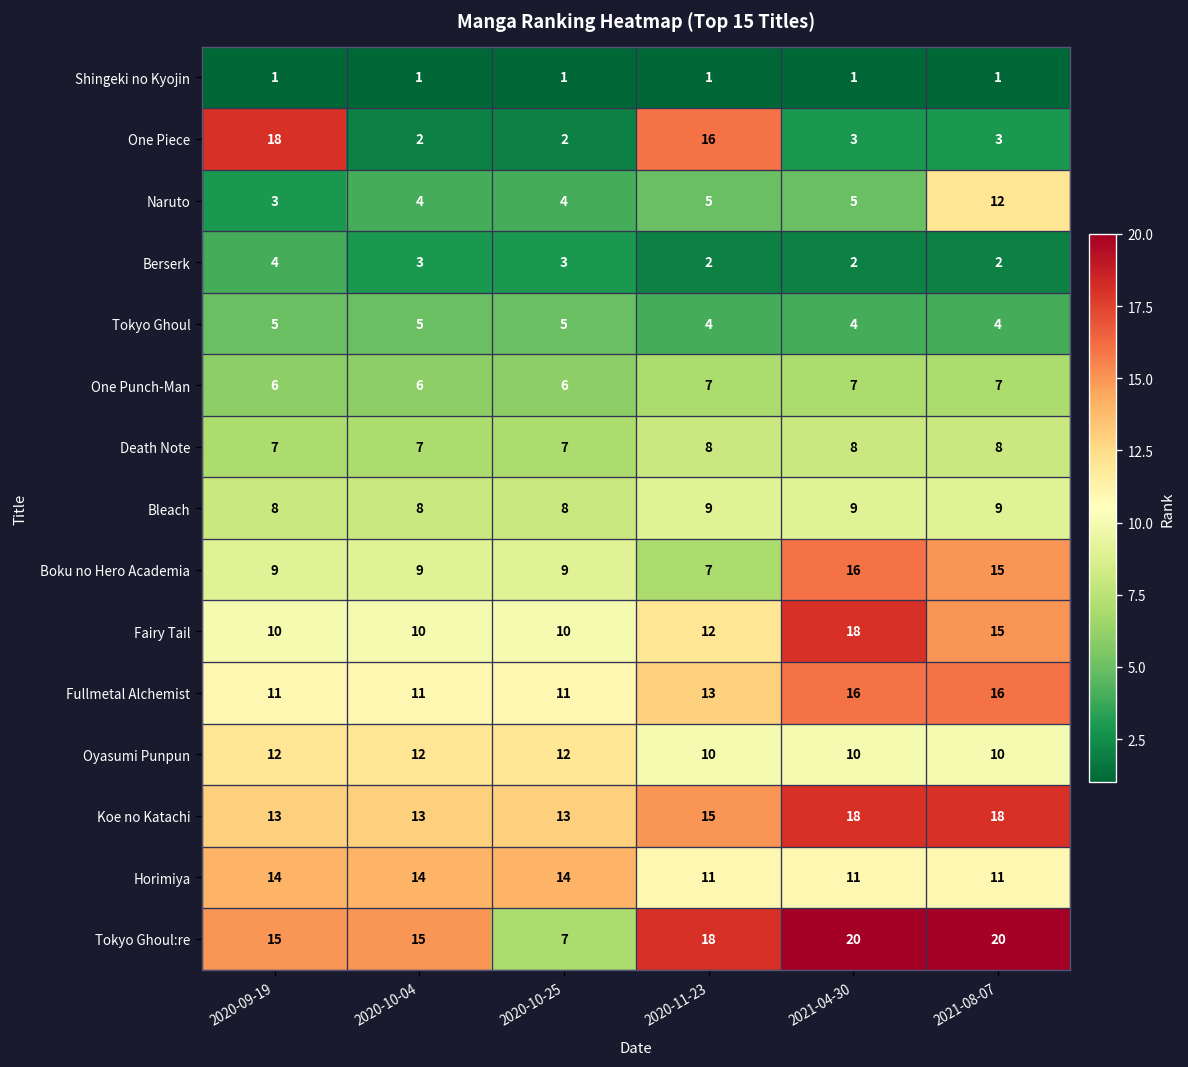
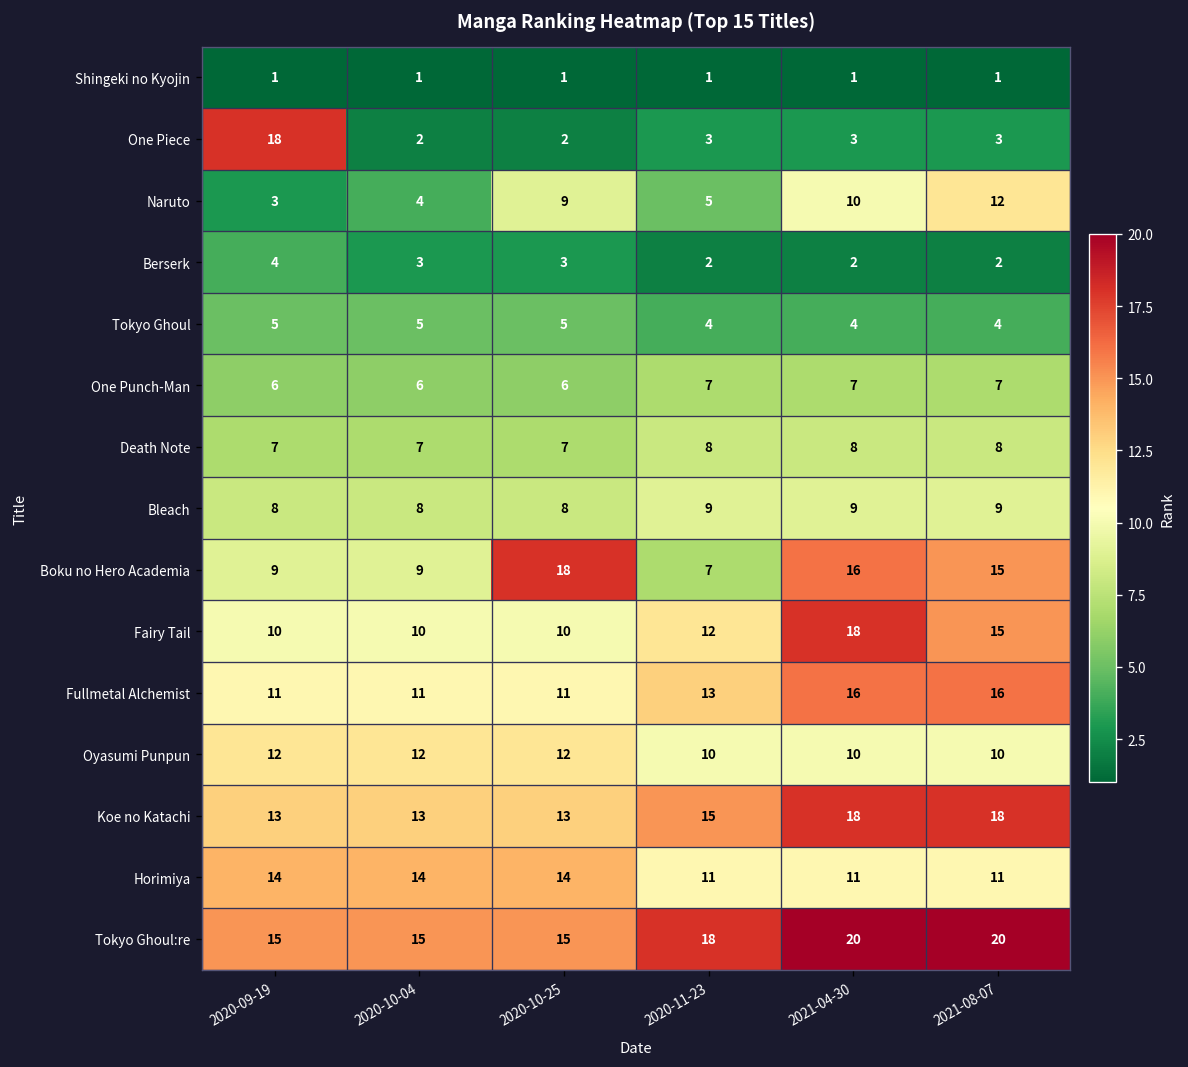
  {
    "Shingeki no Kyojin": {
      "2020-09-19": 1,
      "2020-10-04": 1,
      "2020-10-25": 1,
      "2020-11-23": 1,
      "2021-04-30": 1,
      "2021-08-07": 1
    },
    "One Piece": {
      "2020-09-19": 18,
      "2020-10-04": 2,
      "2020-10-25": 2,
-     "2020-11-23": 16,
+     "2020-11-23": 3,
      "2021-04-30": 3,
      "2021-08-07": 3
    },
    "Naruto": {
      "2020-09-19": 3,
      "2020-10-04": 4,
-     "2020-10-25": 4,
+     "2020-10-25": 9,
      "2020-11-23": 5,
-     "2021-04-30": 5,
+     "2021-04-30": 10,
      "2021-08-07": 12
    },
    "Berserk": {
      "2020-09-19": 4,
      "2020-10-04": 3,
      "2020-10-25": 3,
      "2020-11-23": 2,
      "2021-04-30": 2,
      "2021-08-07": 2
    },
    "Tokyo Ghoul": {
      "2020-09-19": 5,
      "2020-10-04": 5,
      "2020-10-25": 5,
      "2020-11-23": 4,
      "2021-04-30": 4,
      "2021-08-07": 4
    },
    "One Punch-Man": {
      "2020-09-19": 6,
      "2020-10-04": 6,
      "2020-10-25": 6,
      "2020-11-23": 7,
      "2021-04-30": 7,
      "2021-08-07": 7
    },
    "Death Note": {
      "2020-09-19": 7,
      "2020-10-04": 7,
      "2020-10-25": 7,
      "2020-11-23": 8,
      "2021-04-30": 8,
      "2021-08-07": 8
    },
    "Bleach": {
      "2020-09-19": 8,
      "2020-10-04": 8,
      "2020-10-25": 8,
      "2020-11-23": 9,
      "2021-04-30": 9,
      "2021-08-07": 9
    },
    "Boku no Hero Academia": {
      "2020-09-19": 9,
      "2020-10-04": 9,
-     "2020-10-25": 9,
+     "2020-10-25": 18,
      "2020-11-23": 7,
      "2021-04-30": 16,
      "2021-08-07": 15
    },
    "Fairy Tail": {
      "2020-09-19": 10,
      "2020-10-04": 10,
      "2020-10-25": 10,
      "2020-11-23": 12,
      "2021-04-30": 18,
      "2021-08-07": 15
    },
    "Fullmetal Alchemist": {
      "2020-09-19": 11,
      "2020-10-04": 11,
      "2020-10-25": 11,
      "2020-11-23": 13,
      "2021-04-30": 16,
      "2021-08-07": 16
    },
    "Oyasumi Punpun": {
      "2020-09-19": 12,
      "2020-10-04": 12,
      "2020-10-25": 12,
      "2020-11-23": 10,
      "2021-04-30": 10,
      "2021-08-07": 10
    },
    "Koe no Katachi": {
      "2020-09-19": 13,
      "2020-10-04": 13,
      "2020-10-25": 13,
      "2020-11-23": 15,
      "2021-04-30": 18,
      "2021-08-07": 18
    },
    "Horimiya": {
      "2020-09-19": 14,
      "2020-10-04": 14,
      "2020-10-25": 14,
      "2020-11-23": 11,
      "2021-04-30": 11,
      "2021-08-07": 11
    },
    "Tokyo Ghoul:re": {
      "2020-09-19": 15,
      "2020-10-04": 15,
-     "2020-10-25": 7,
+     "2020-10-25": 15,
      "2020-11-23": 18,
      "2021-04-30": 20,
      "2021-08-07": 20
    }
  }
